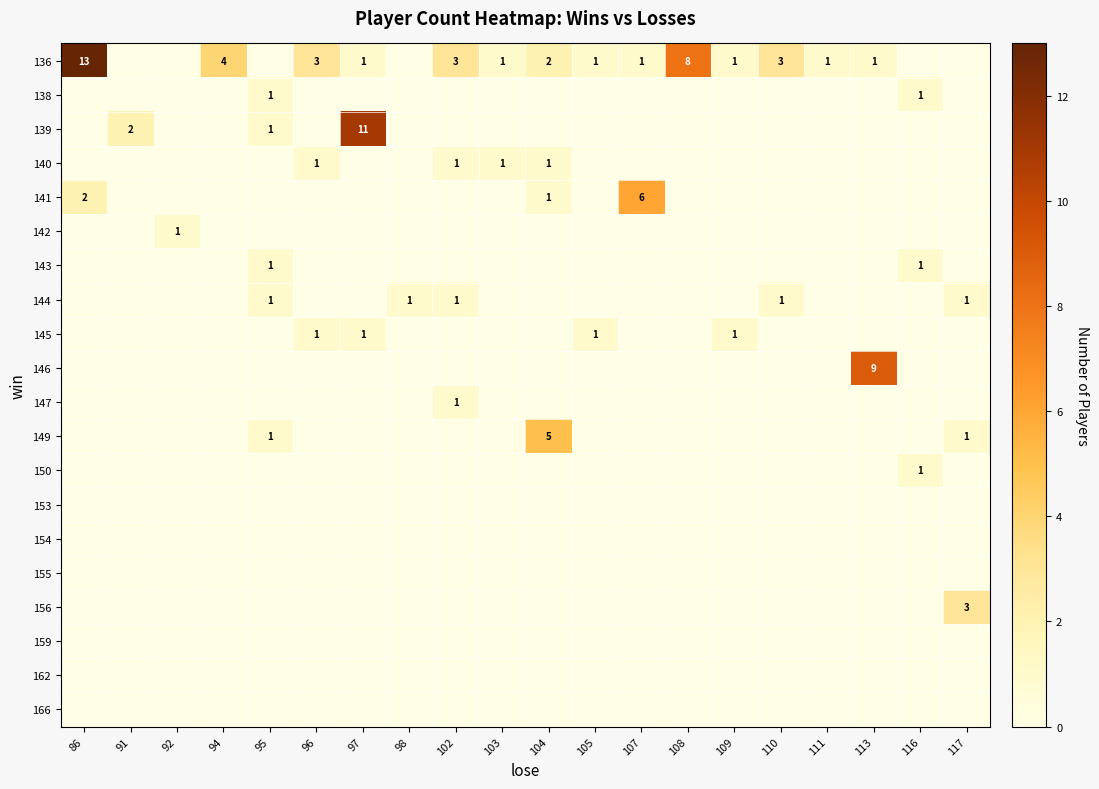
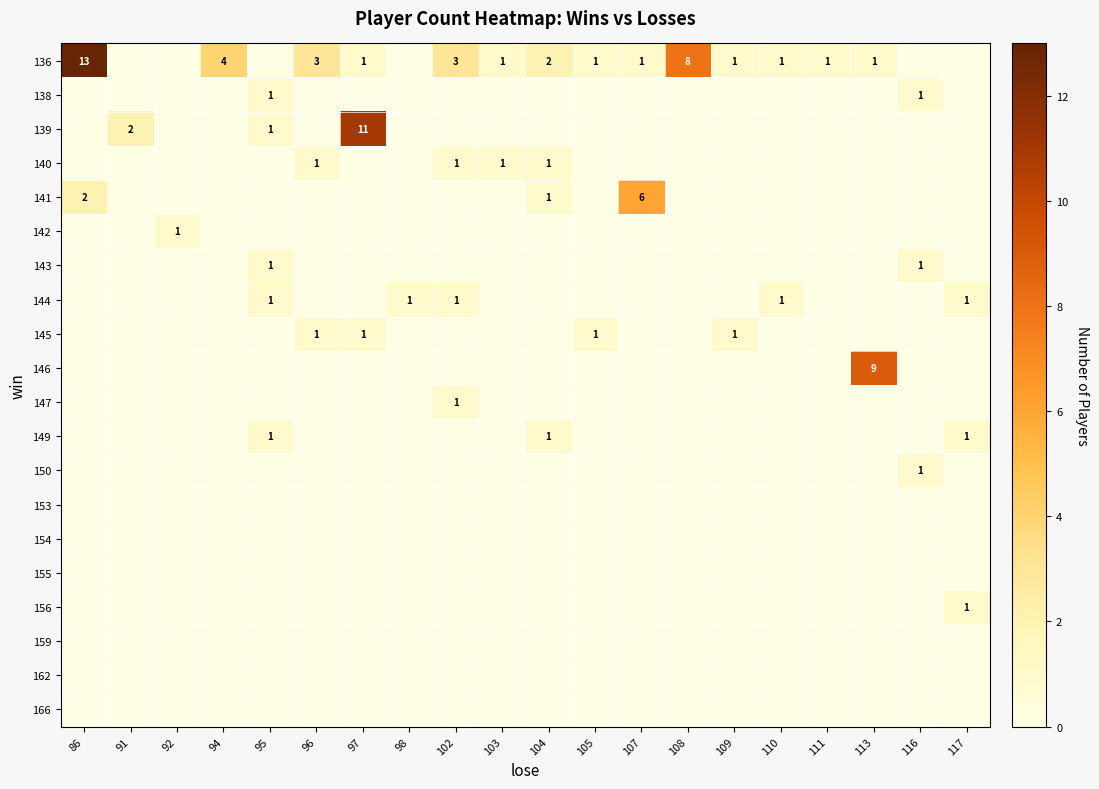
  {
    "136": {
      "86": 13,
      "94": 4,
      "96": 3,
      "97": 1,
      "102": 3,
      "103": 1,
      "104": 2,
      "105": 1,
      "107": 1,
      "108": 8,
      "109": 1,
-     "110": 3,
+     "110": 1,
      "111": 1,
      "113": 1
    },
    "138": {
      "95": 1,
      "116": 1
    },
    "139": {
      "91": 2,
      "95": 1,
      "97": 11
    },
    "140": {
      "96": 1,
      "102": 1,
      "103": 1,
      "104": 1
    },
    "141": {
      "86": 2,
      "104": 1,
      "107": 6
    },
    "142": {
      "92": 1
    },
    "143": {
      "95": 1,
      "116": 1
    },
    "144": {
      "95": 1,
      "98": 1,
      "102": 1,
      "110": 1,
      "117": 1
    },
    "145": {
      "96": 1,
      "97": 1,
      "105": 1,
      "109": 1
    },
    "146": {
      "113": 9
    },
    "147": {
      "102": 1
    },
    "149": {
      "95": 1,
-     "104": 5,
+     "104": 1,
      "117": 1
    },
    "150": {
      "116": 1
    },
    "156": {
-     "117": 3
+     "117": 1
    }
  }
